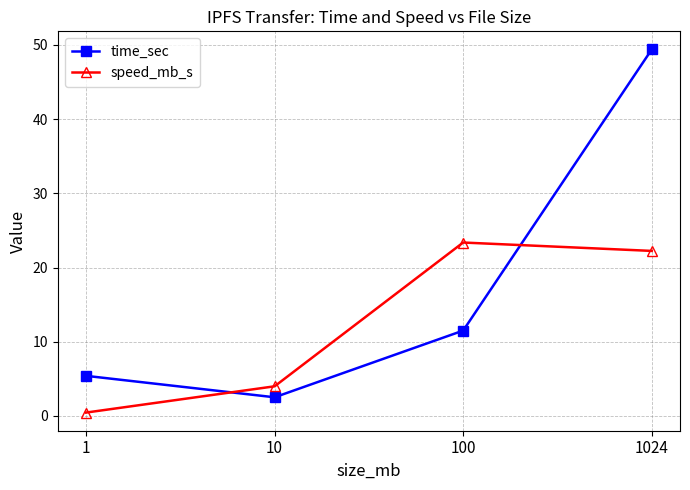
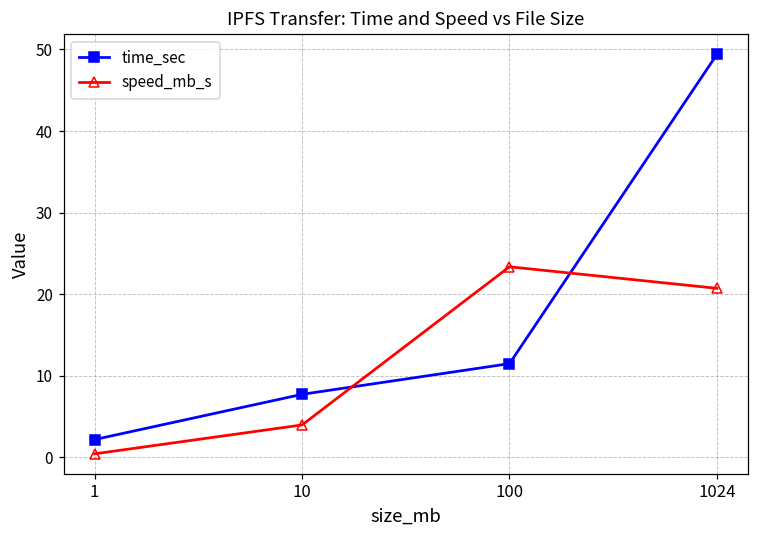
  {
    "time_sec": {
-     "1": 5,
-     "10": 3,
+     "1": 2,
+     "10": 8,
      "100": 12,
      "1024": 49
    },
    "speed_mb_s": {
      "1": 0,
      "10": 4,
      "100": 23,
-     "1024": 22
+     "1024": 21
    }
  }
